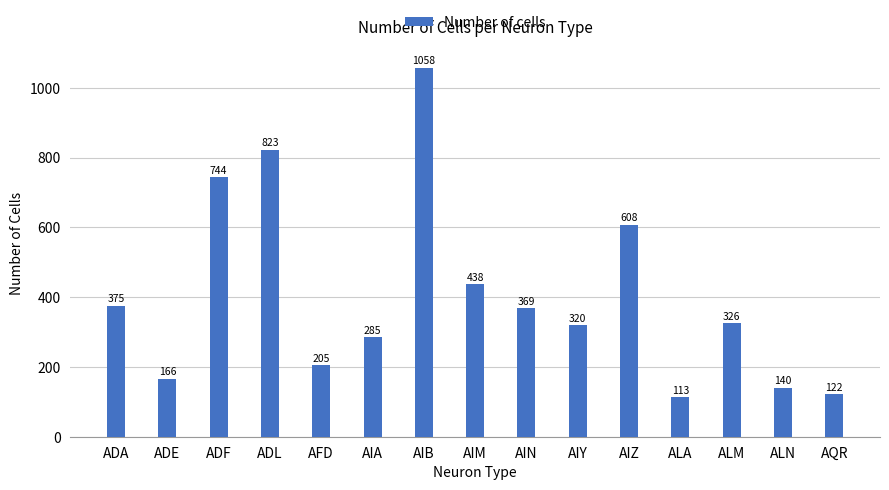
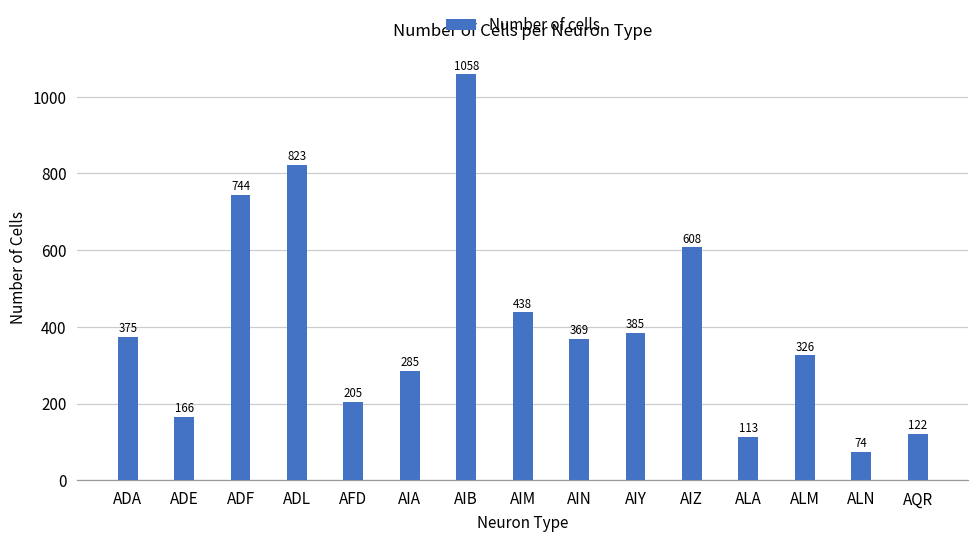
  {
    "ADA": 375,
    "ADE": 166,
    "ADF": 744,
    "ADL": 823,
    "AFD": 205,
    "AIA": 285,
    "AIB": 1058,
    "AIM": 438,
    "AIN": 369,
-   "AIY": 320,
+   "AIY": 385,
    "AIZ": 608,
    "ALA": 113,
    "ALM": 326,
-   "ALN": 140,
+   "ALN": 74,
    "AQR": 122
  }
